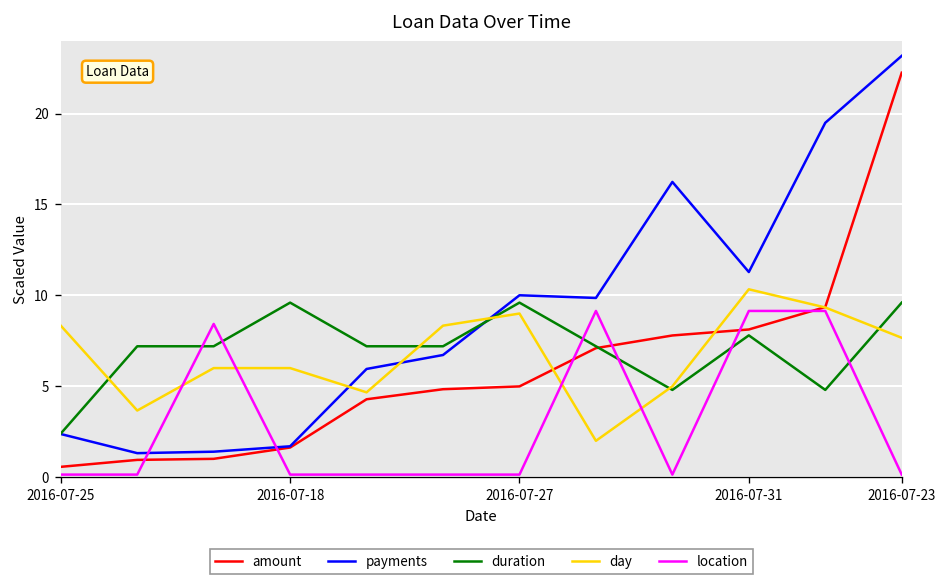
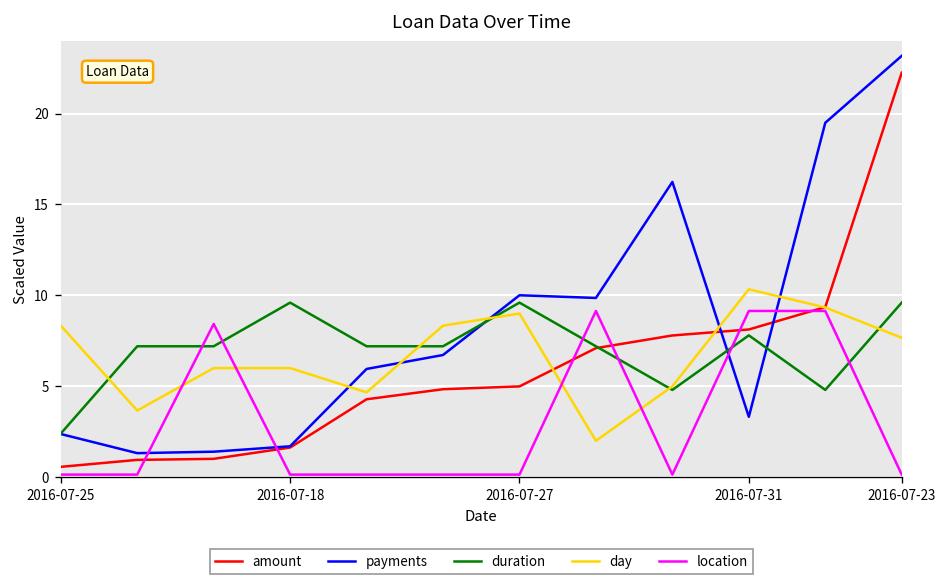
  {
    "amount": {
      "2016-07-27": 5.0,
      "2016-07-31": 8.1,
      "2016-07-23": 22.2
    },
    "payments": {
      "2016-07-27": 10.0,
-     "2016-07-31": 11.3,
+     "2016-07-31": 3.3,
      "2016-07-23": 23.2
    },
    "duration": {
      "2016-07-27": 9.6,
      "2016-07-31": 7.8,
      "2016-07-23": 9.6
    },
    "day": {
      "2016-07-27": 9.0,
      "2016-07-31": 10.3,
      "2016-07-23": 7.7
    },
    "location": {
      "2016-07-27": 0.1,
      "2016-07-31": 9.1,
      "2016-07-23": 0.1
    }
  }
